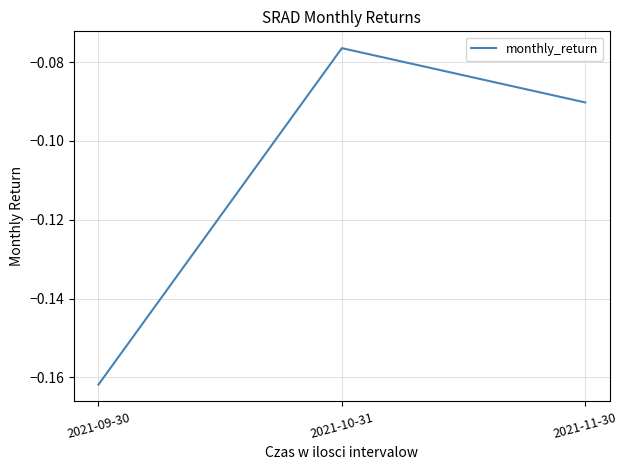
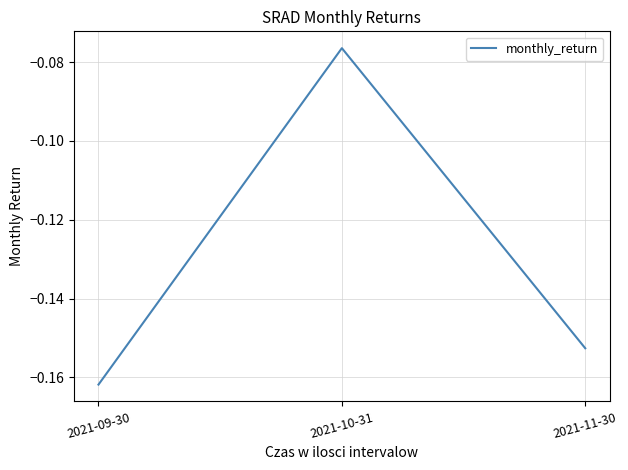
  {
    "2021-09-30": -0.162,
    "2021-10-31": -0.076,
-   "2021-11-30": -0.090
+   "2021-11-30": -0.153
  }
